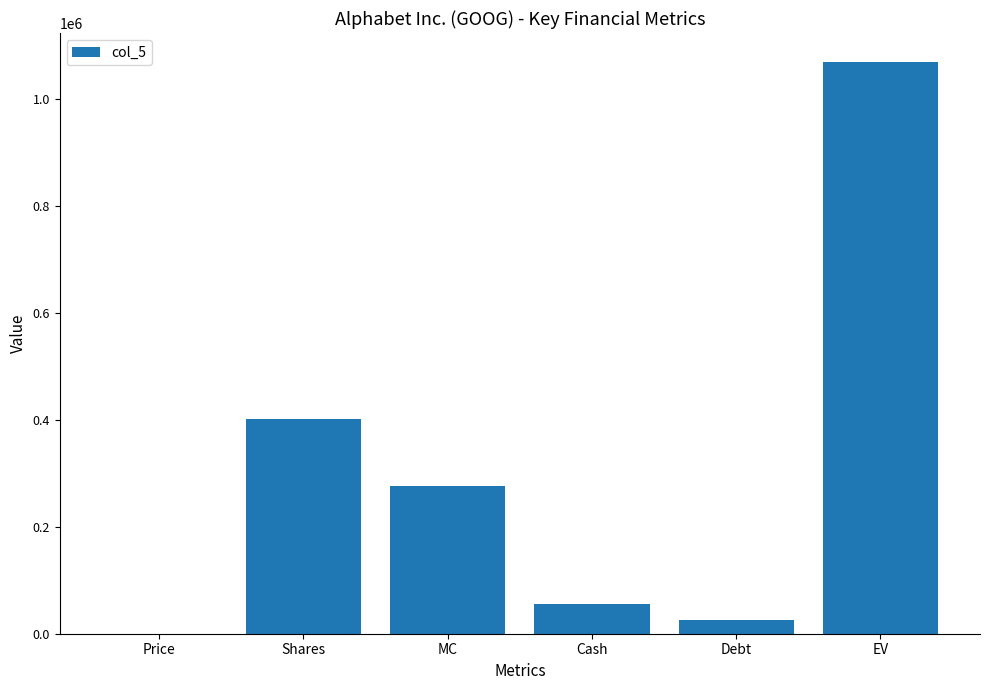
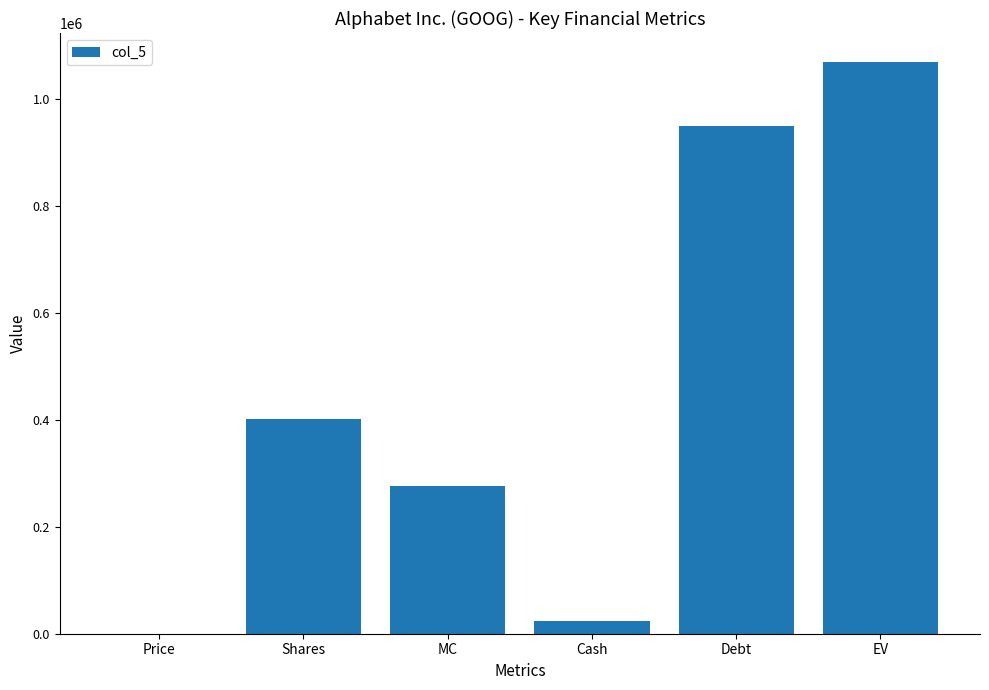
  {
    "Shares": 400000,
    "MC": 280000,
-   "Cash": 60000,
-   "Debt": 30000,
+   "Cash": 20000,
+   "Debt": 950000,
    "EV": 1070000
  }
